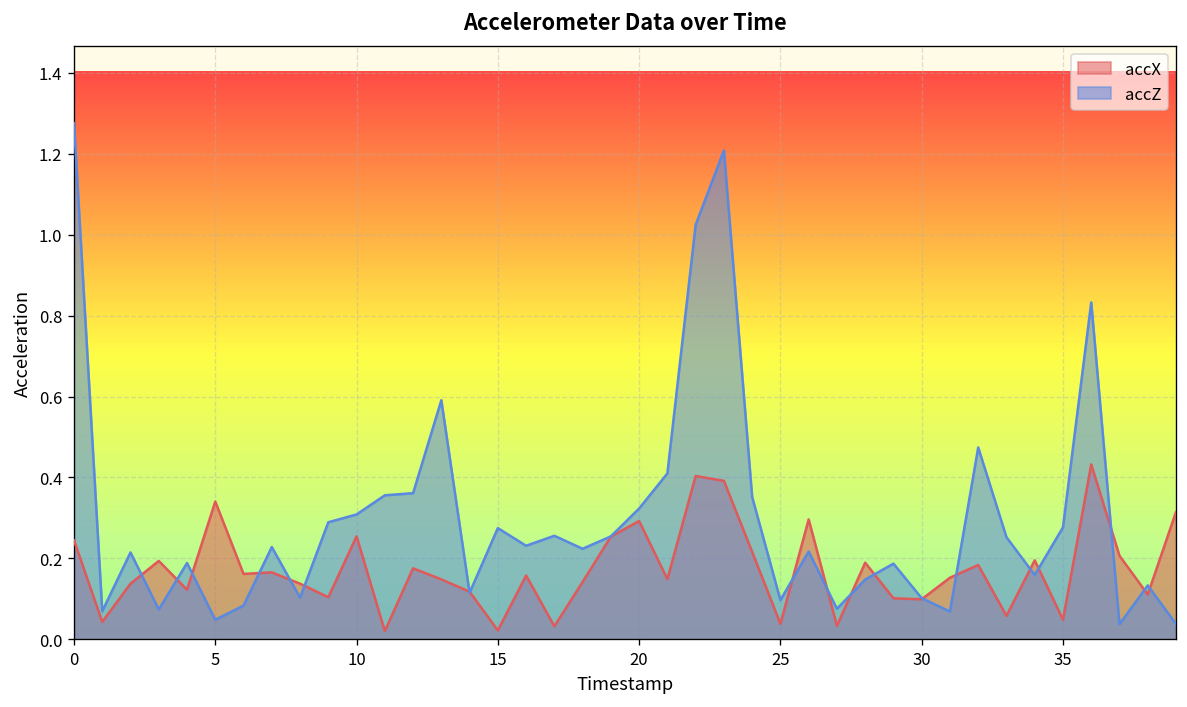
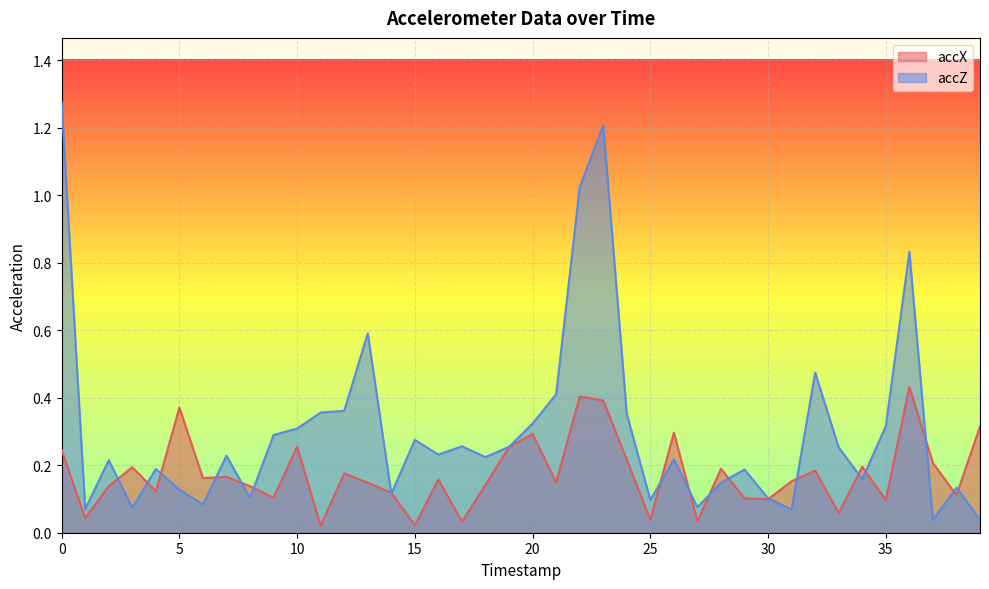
  {
    "accX": {
      "0": 0.24,
-     "5": 0.34,
+     "5": 0.37,
      "10": 0.25,
      "15": 0.02,
      "20": 0.29,
      "25": 0.04,
-     "35": 0.05
+     "35": 0.10
    },
    "accZ": {
      "0": 1.28,
-     "5": 0.05,
+     "5": 0.13,
      "10": 0.31,
      "15": 0.28,
      "20": 0.32,
      "25": 0.10,
-     "35": 0.28
+     "35": 0.32
    }
  }
